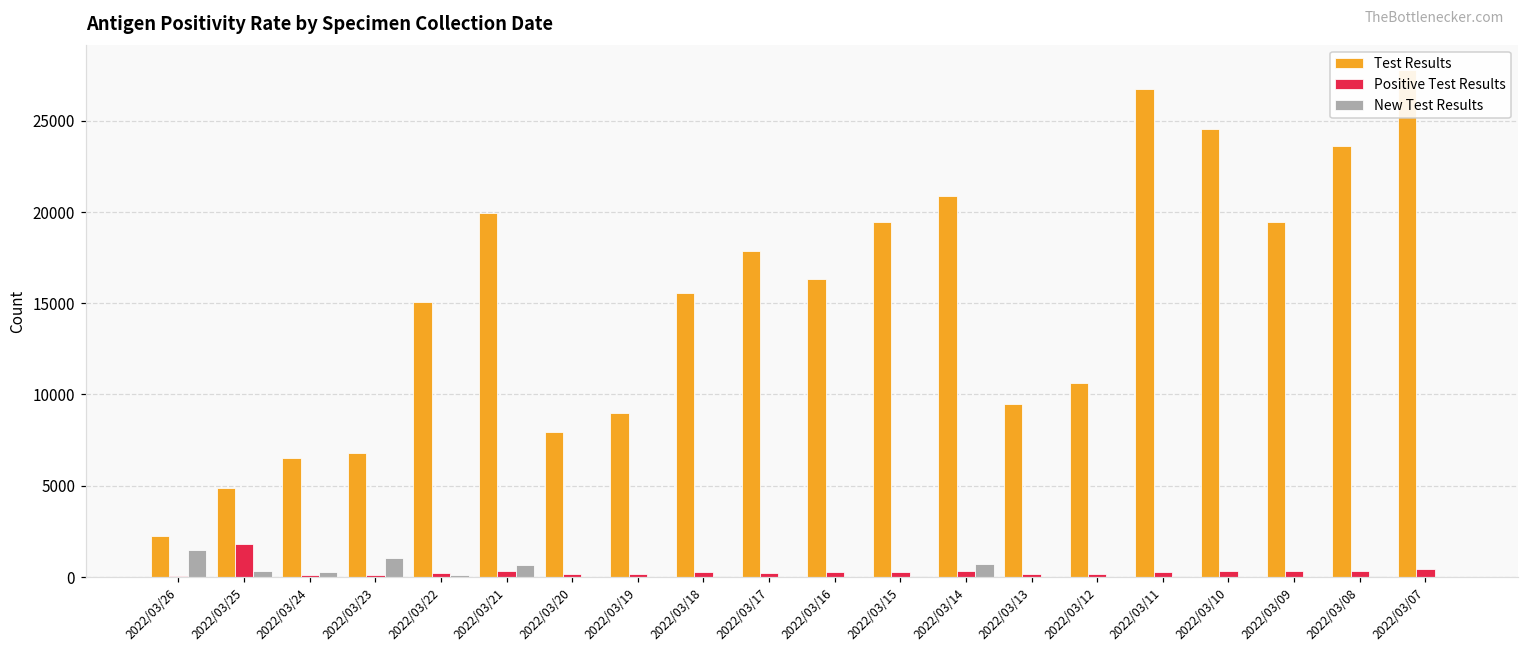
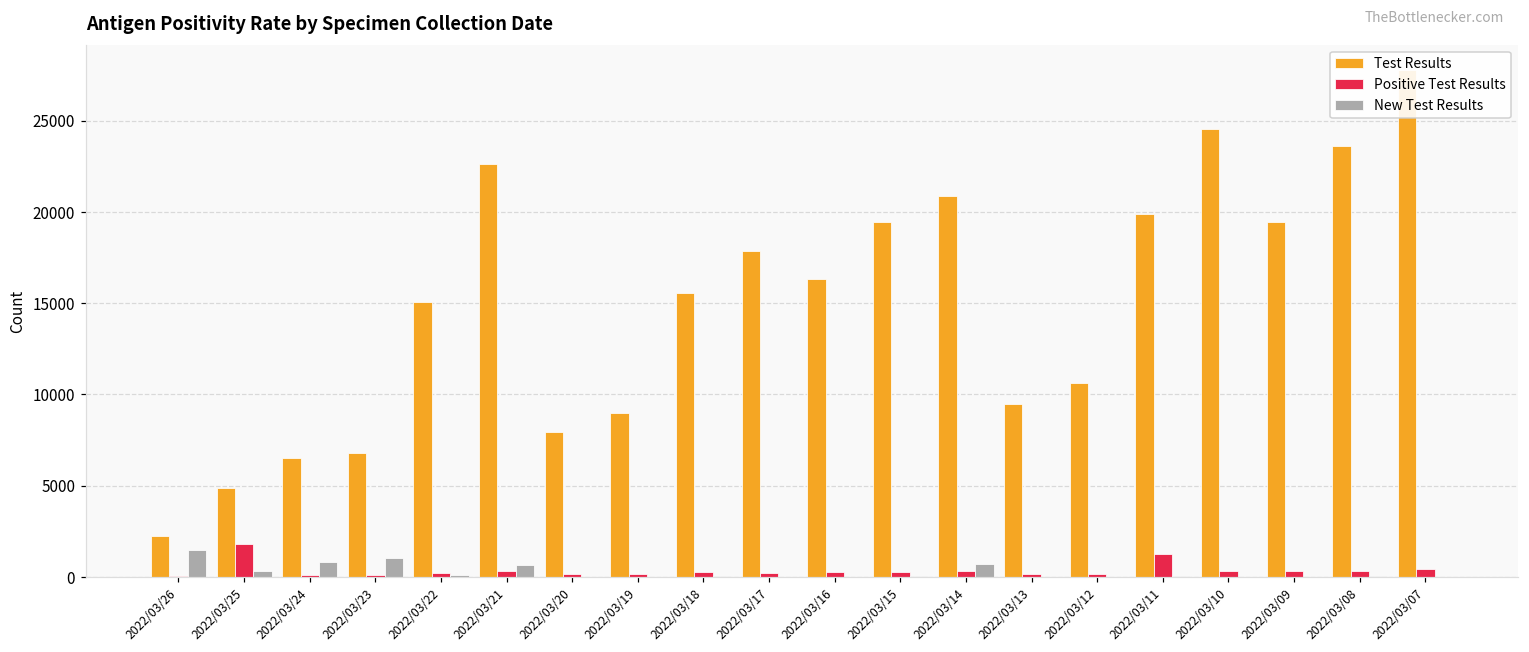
  {
    "Test Results": {
      "2022/03/26": 2200,
      "2022/03/25": 4900,
      "2022/03/24": 6500,
      "2022/03/23": 6800,
      "2022/03/22": 15100,
-     "2022/03/21": 19900,
+     "2022/03/21": 22600,
      "2022/03/20": 7900,
      "2022/03/19": 9000,
      "2022/03/18": 15600,
      "2022/03/17": 17800,
      "2022/03/16": 16300,
      "2022/03/15": 19500,
      "2022/03/14": 20800,
      "2022/03/13": 9500,
      "2022/03/12": 10600,
-     "2022/03/11": 26700,
+     "2022/03/11": 19900,
      "2022/03/10": 24500,
      "2022/03/09": 19400,
      "2022/03/08": 23600
    },
    "Positive Test Results": {
      "2022/03/25": 1800,
      "2022/03/22": 200,
      "2022/03/21": 300,
      "2022/03/19": 200,
      "2022/03/18": 200,
      "2022/03/17": 200,
      "2022/03/16": 300,
      "2022/03/15": 300,
      "2022/03/14": 300,
      "2022/03/13": 200,
-     "2022/03/11": 300,
+     "2022/03/11": 1300,
      "2022/03/10": 300,
      "2022/03/09": 300,
      "2022/03/08": 300,
      "2022/03/07": 400
    },
    "New Test Results": {
      "2022/03/26": 1500,
      "2022/03/25": 300,
-     "2022/03/24": 300,
+     "2022/03/24": 800,
      "2022/03/23": 1000,
      "2022/03/21": 700,
      "2022/03/19": 0,
      "2022/03/17": 0,
      "2022/03/16": 0,
      "2022/03/14": 700,
      "2022/03/13": 0,
      "2022/03/12": 0,
      "2022/03/10": 0,
      "2022/03/09": 0
    }
  }
